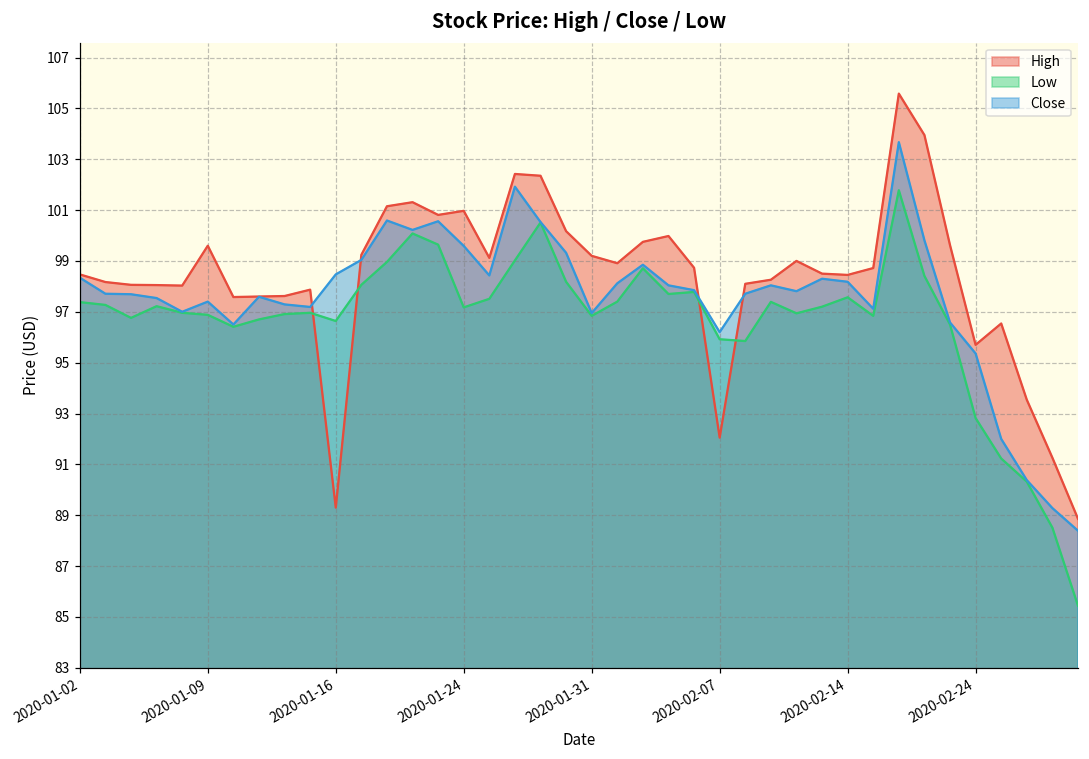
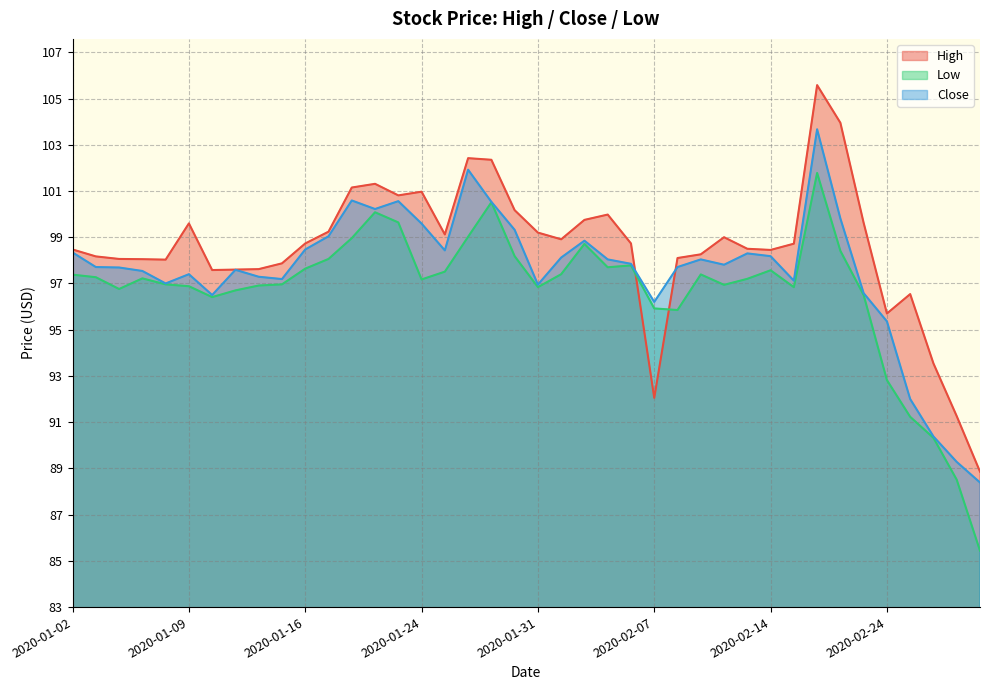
  {
    "High": {
      "2020-01-02": 98.5,
      "2020-01-09": 99.6,
-     "2020-01-16": 89.3,
+     "2020-01-16": 98.7,
      "2020-01-24": 101.0,
      "2020-01-31": 99.2,
      "2020-02-07": 92.1,
      "2020-02-14": 98.4,
      "2020-02-24": 95.7
    },
    "Low": {
      "2020-01-02": 97.4,
      "2020-01-09": 96.9,
-     "2020-01-16": 96.6,
+     "2020-01-16": 97.6,
      "2020-01-24": 97.2,
      "2020-01-31": 96.8,
      "2020-02-07": 95.9,
      "2020-02-14": 97.6,
      "2020-02-24": 92.8
    },
    "Close": {
      "2020-01-02": 98.3,
      "2020-01-09": 97.4,
      "2020-01-16": 98.5,
      "2020-01-24": 99.6,
      "2020-01-31": 96.9,
      "2020-02-07": 96.2,
      "2020-02-14": 98.2,
      "2020-02-24": 95.4
    }
  }
